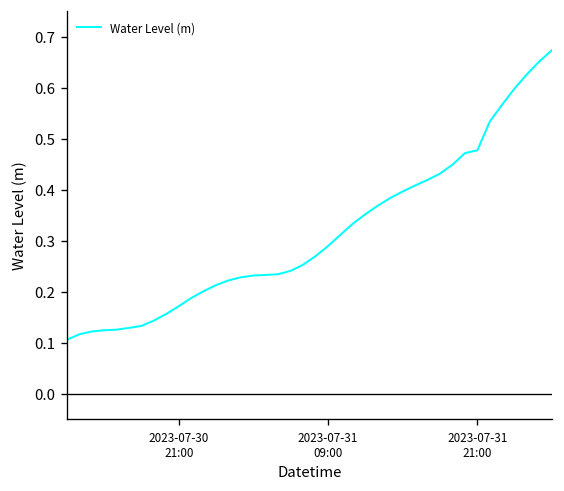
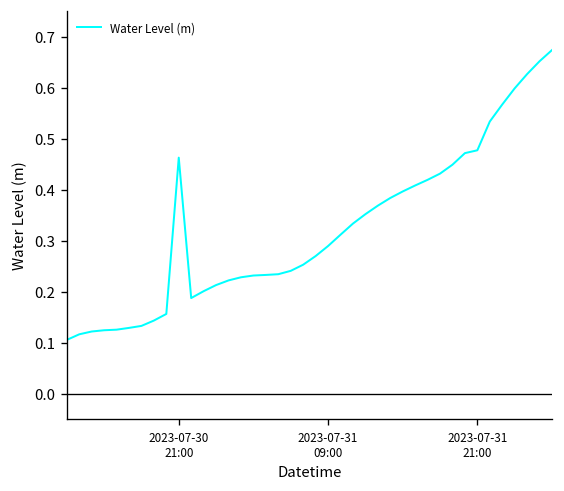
  {
-   "2023-07-30 21:00": 0.17,
+   "2023-07-30 21:00": 0.46,
    "2023-07-31 09:00": 0.29,
    "2023-07-31 21:00": 0.48
  }
